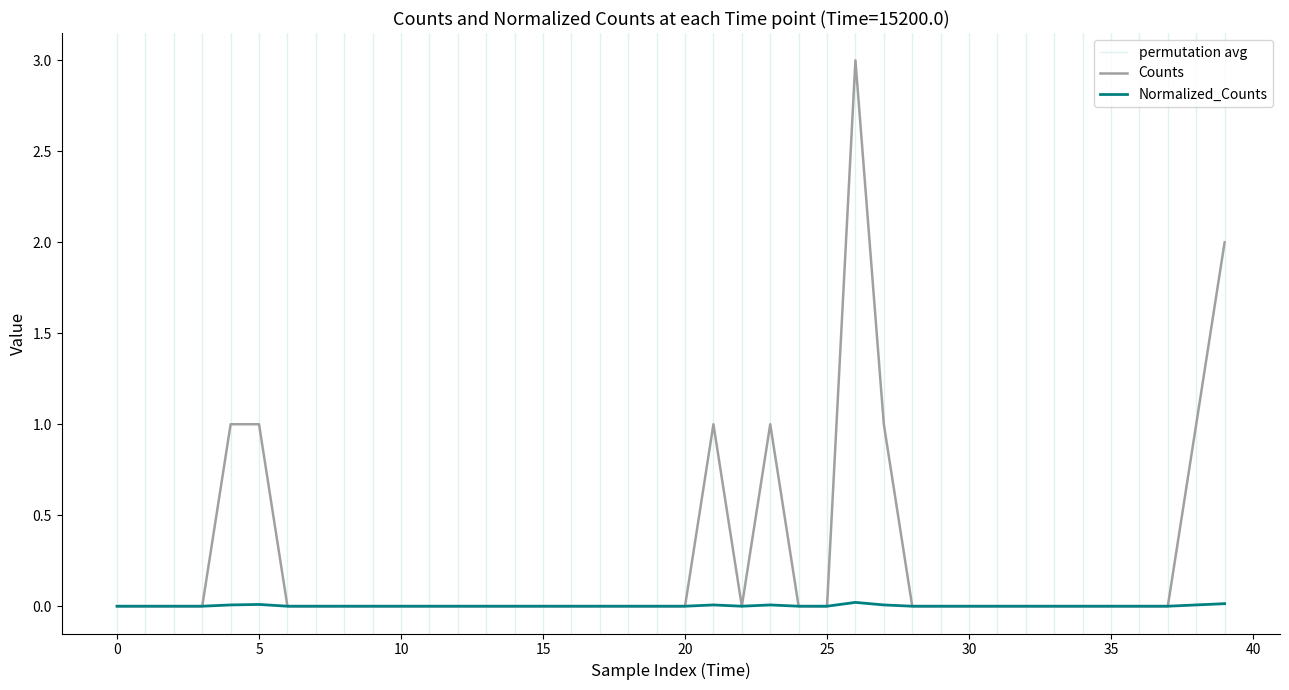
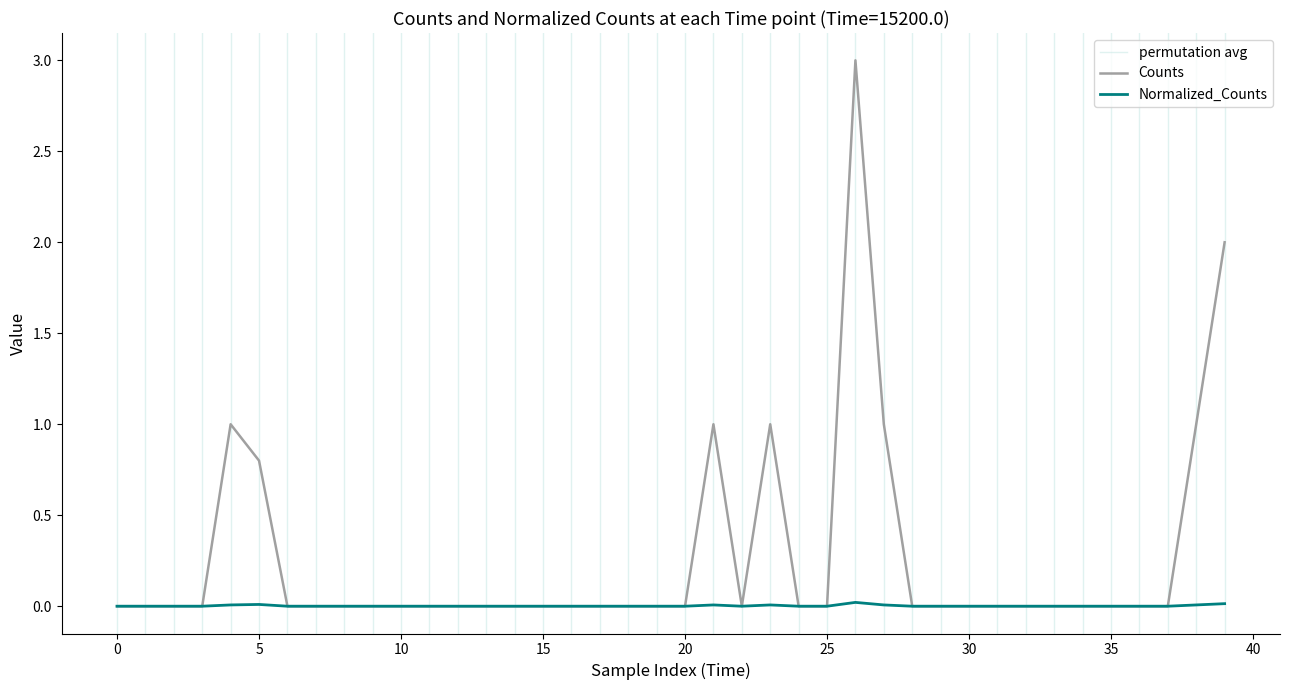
  {
    "Counts": {
-     "5": 1.0
+     "5": 0.8
    },
    "Normalized_Counts": {
      "5": 0.0
    }
  }
